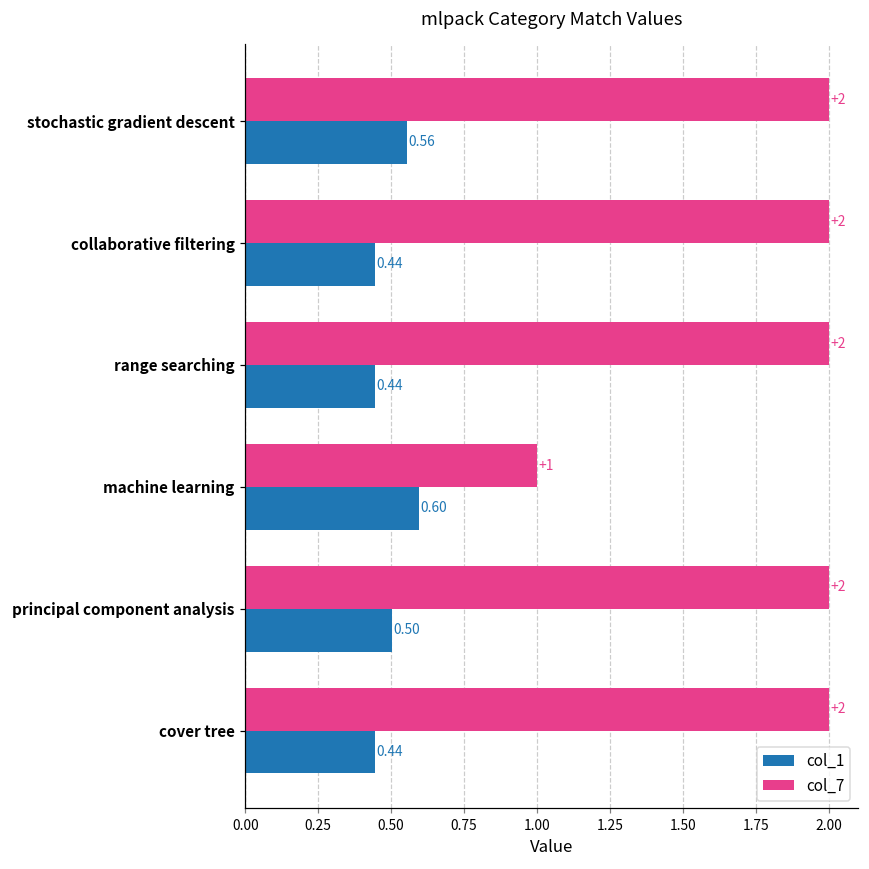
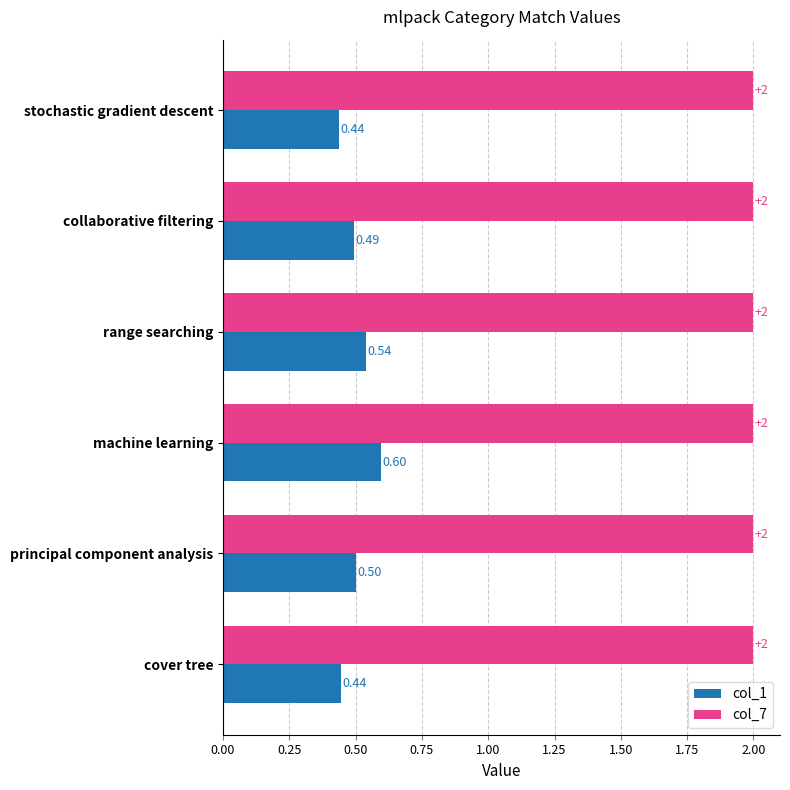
  {
    "col_1": {
-     "stochastic gradient descent": "0.56",
-     "collaborative filtering": "0.44",
-     "range searching": "0.44",
+     "stochastic gradient descent": "0.44",
+     "collaborative filtering": "0.49",
+     "range searching": "0.54",
      "machine learning": "0.60",
      "principal component analysis": "0.50",
      "cover tree": "0.44"
    },
    "col_7": {
      "stochastic gradient descent": "+2",
      "collaborative filtering": "+2",
      "range searching": "+2",
-     "machine learning": "+1",
+     "machine learning": "+2",
      "principal component analysis": "+2",
      "cover tree": "+2"
    }
  }
